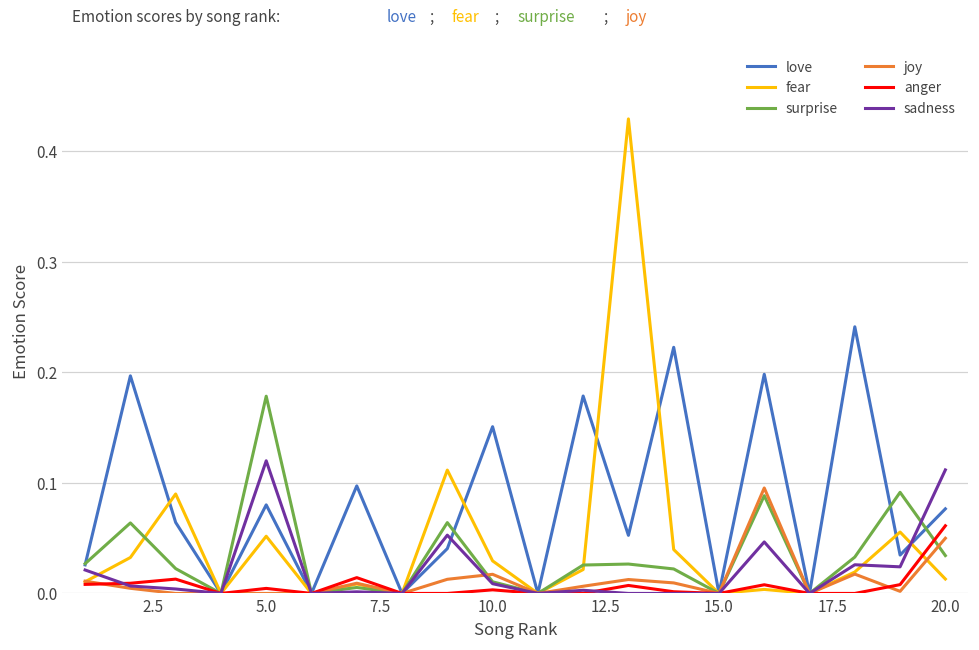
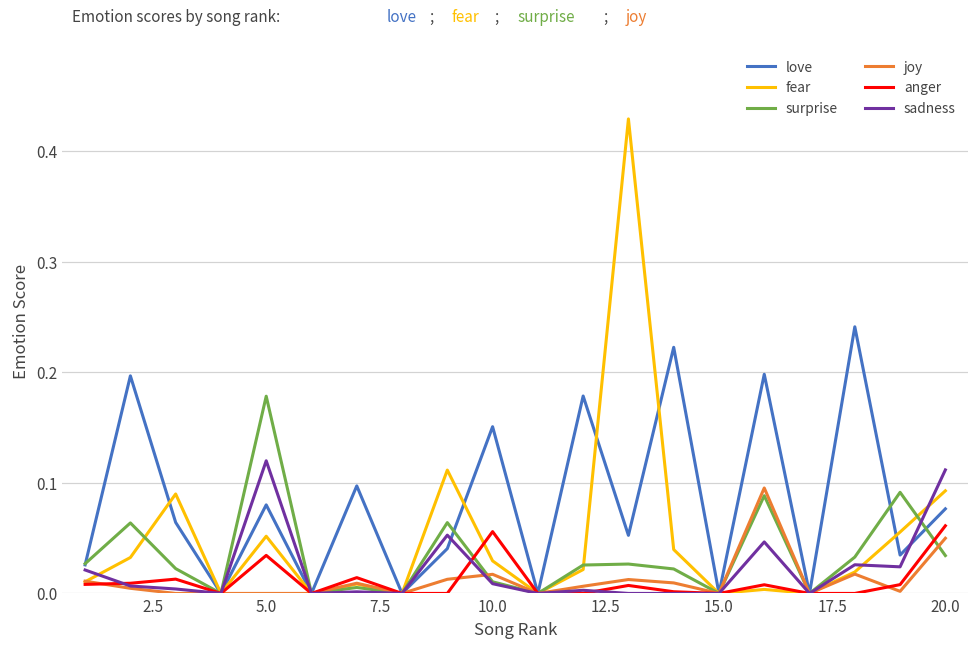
  {
    "love": {
      "5.0": 0.080,
      "10.0": 0.151,
      "20.0": 0.077
    },
    "fear": {
      "5.0": 0.052,
      "10.0": 0.029,
-     "20.0": 0.013
+     "20.0": 0.093
    },
    "surprise": {
      "5.0": 0.178,
      "20.0": 0.034
    },
    "joy": {
      "5.0": 0.000,
      "10.0": 0.017,
      "20.0": 0.050
    },
    "anger": {
-     "5.0": 0.005,
-     "10.0": 0.003,
+     "5.0": 0.034,
+     "10.0": 0.056,
      "20.0": 0.061
    },
    "sadness": {
      "5.0": 0.120,
      "20.0": 0.112
    }
  }
